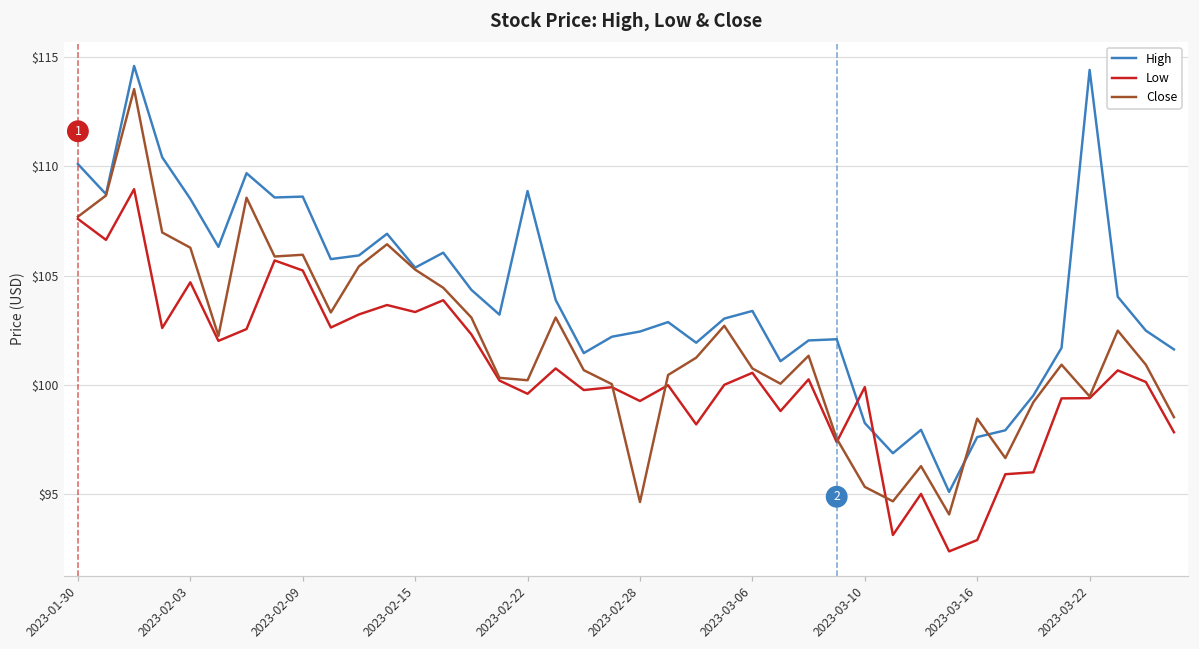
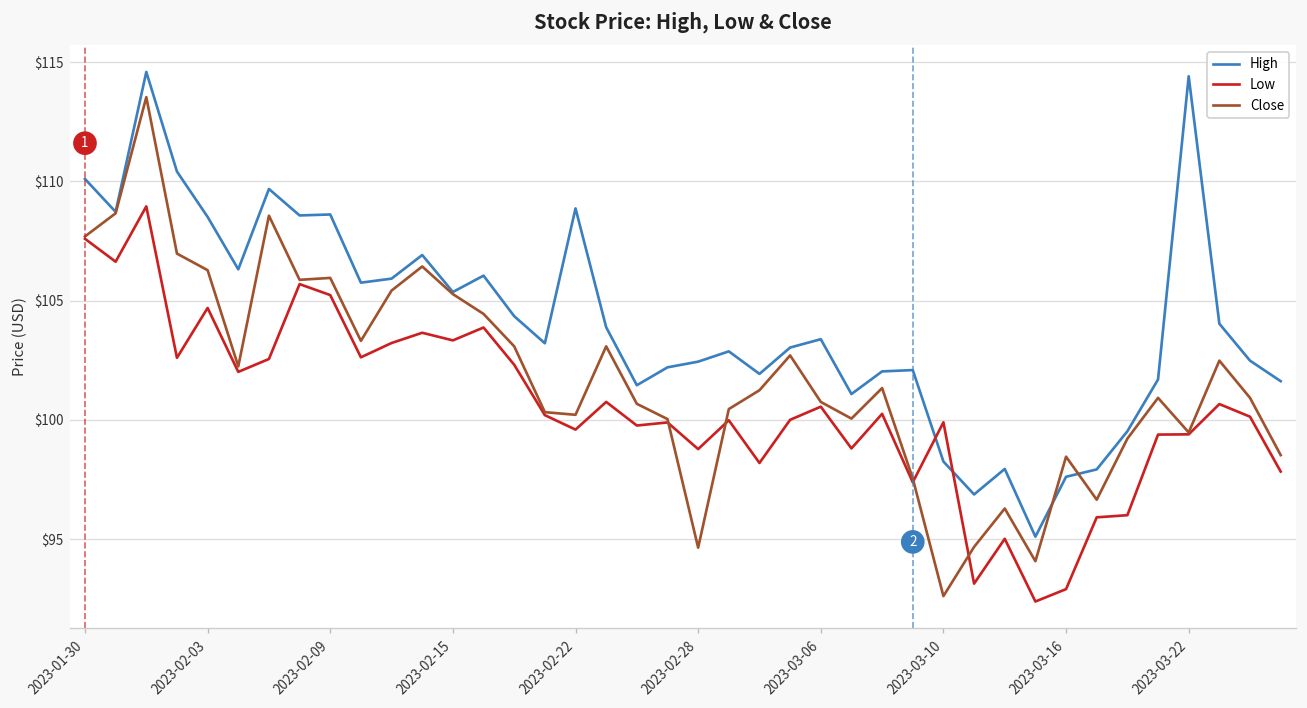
  {
    "High": {
      "2023-02-03": "$108.5",
      "2023-02-09": "$108.6",
      "2023-02-22": "$108.9",
      "2023-02-28": "$102.4",
      "2023-03-06": "$103.4",
      "2023-03-10": "$98.3",
      "2023-03-16": "$97.6",
      "2023-03-22": "$114.4"
    },
    "Low": {
      "2023-02-03": "$104.7",
      "2023-02-09": "$105.2",
      "2023-02-15": "$103.3",
      "2023-02-22": "$99.6",
-     "2023-02-28": "$99.3",
+     "2023-02-28": "$98.8",
      "2023-03-06": "$100.6",
      "2023-03-10": "$99.9",
      "2023-03-16": "$92.9"
    },
    "Close": {
      "2023-02-03": "$106.3",
      "2023-02-09": "$105.9",
      "2023-02-22": "$100.2",
      "2023-02-28": "$94.6",
      "2023-03-06": "$100.8",
-     "2023-03-10": "$95.3",
+     "2023-03-10": "$92.6",
      "2023-03-16": "$98.5"
    }
  }
